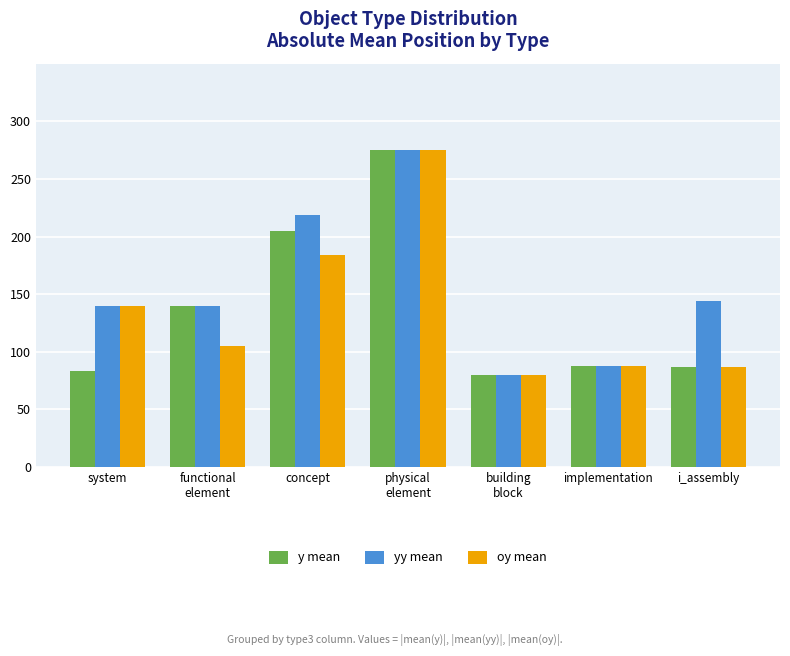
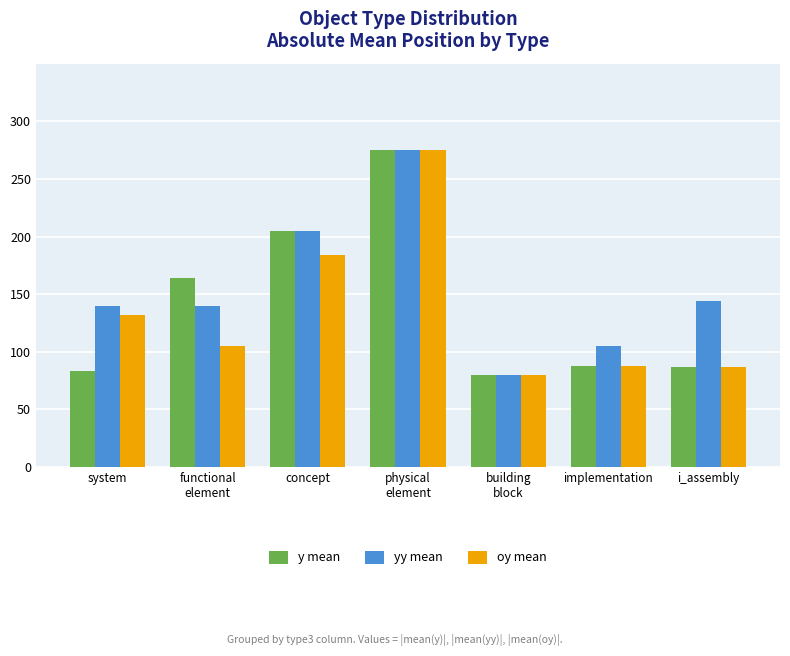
  {
    "y mean": {
      "system": 83,
-     "functional element": 140,
+     "functional element": 164,
      "concept": 205,
      "physical element": 275,
      "building block": 80,
      "implementation": 88,
      "i_assembly": 87
    },
    "yy mean": {
      "system": 140,
      "functional element": 140,
-     "concept": 219,
+     "concept": 205,
      "physical element": 275,
      "building block": 80,
-     "implementation": 88,
+     "implementation": 105,
      "i_assembly": 144
    },
    "oy mean": {
-     "system": 140,
+     "system": 132,
      "functional element": 105,
      "concept": 184,
      "physical element": 275,
      "building block": 80,
      "implementation": 88,
      "i_assembly": 87
    }
  }
